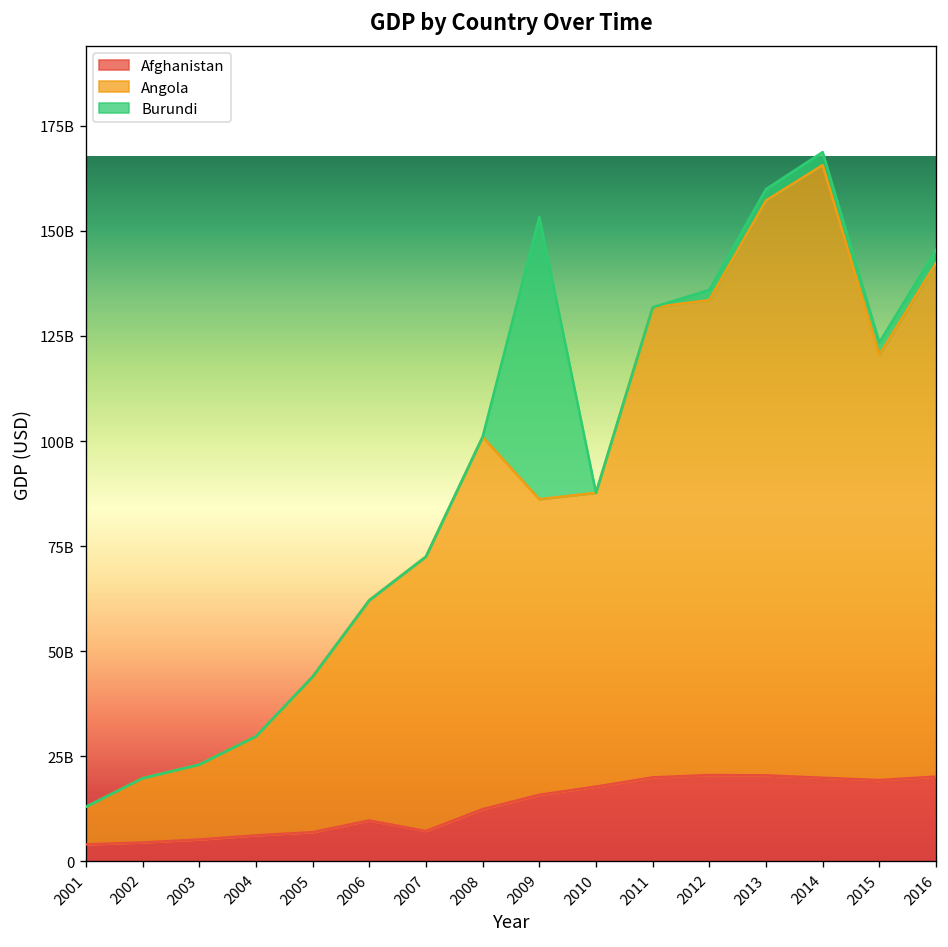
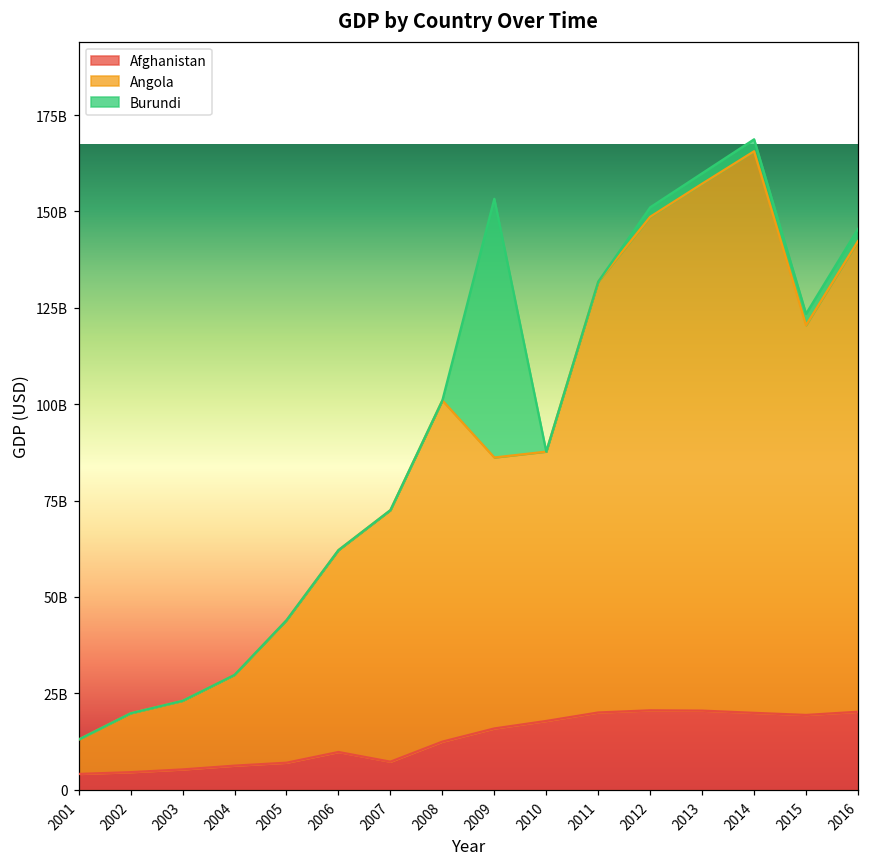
  {
    "Afghanistan": {
      "2001": 4000000000,
      "2002": 5000000000,
      "2003": 5000000000,
      "2004": 6000000000,
      "2005": 7000000000,
      "2006": 10000000000,
      "2007": 7000000000,
      "2008": 12000000000,
      "2009": 16000000000,
      "2010": 18000000000,
      "2011": 20000000000,
      "2012": 21000000000,
      "2013": 20000000000,
      "2014": 20000000000,
      "2015": 19000000000,
      "2016": 20000000000
    },
    "Angola": {
      "2009": 70000000000,
-     "2012": 113000000000,
+     "2012": 128000000000,
      "2013": 137000000000,
      "2014": 146000000000,
      "2015": 101000000000,
      "2016": 122000000000
    },
    "Burundi": {
      "2009": 67000000000,
      "2012": 2000000000,
      "2013": 3000000000,
      "2014": 3000000000,
      "2015": 3000000000,
      "2016": 3000000000
    }
  }
